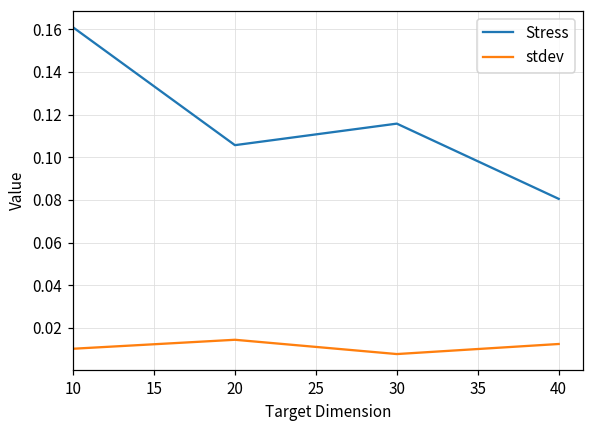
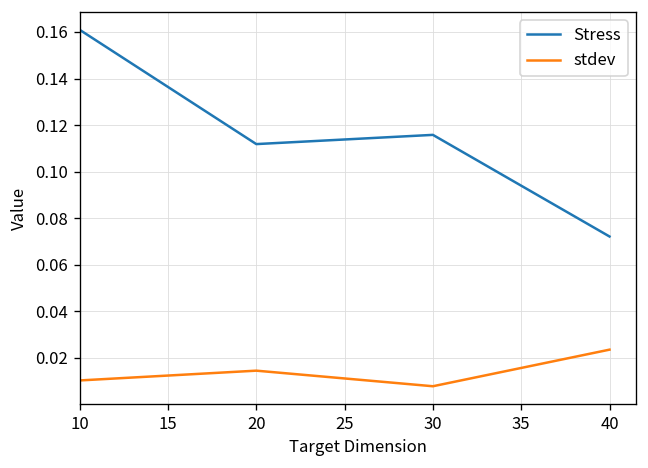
  {
    "Stress": {
      "10": 0.161,
-     "20": 0.106,
+     "20": 0.112,
      "30": 0.116,
-     "40": 0.081
+     "40": 0.072
    },
    "stdev": {
      "10": 0.010,
      "20": 0.014,
      "30": 0.008,
-     "40": 0.012
+     "40": 0.024
    }
  }
